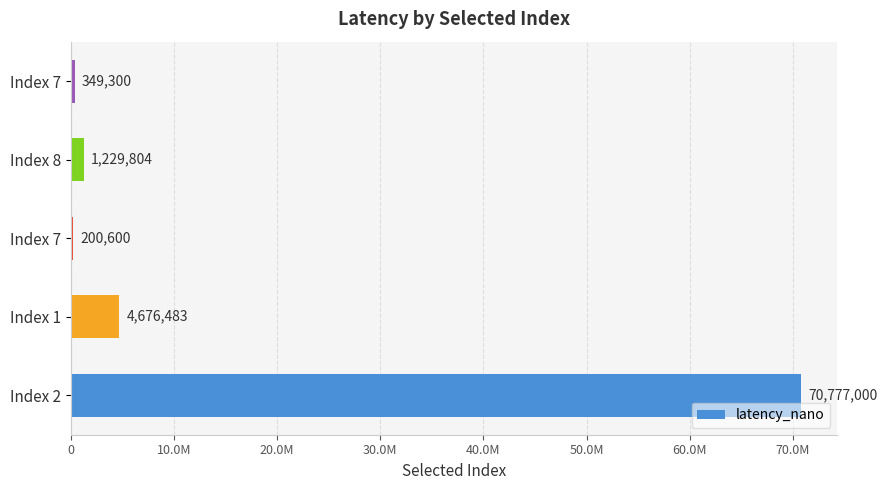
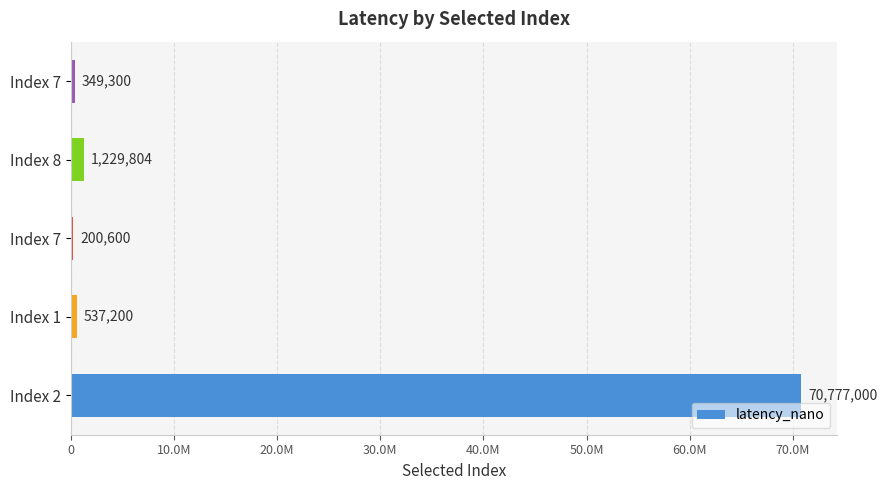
  {
    "Index 8": "1,229,804",
-   "Index 1": "4,676,483",
+   "Index 1": "537,200",
    "Index 2": "70,777,000"
  }
